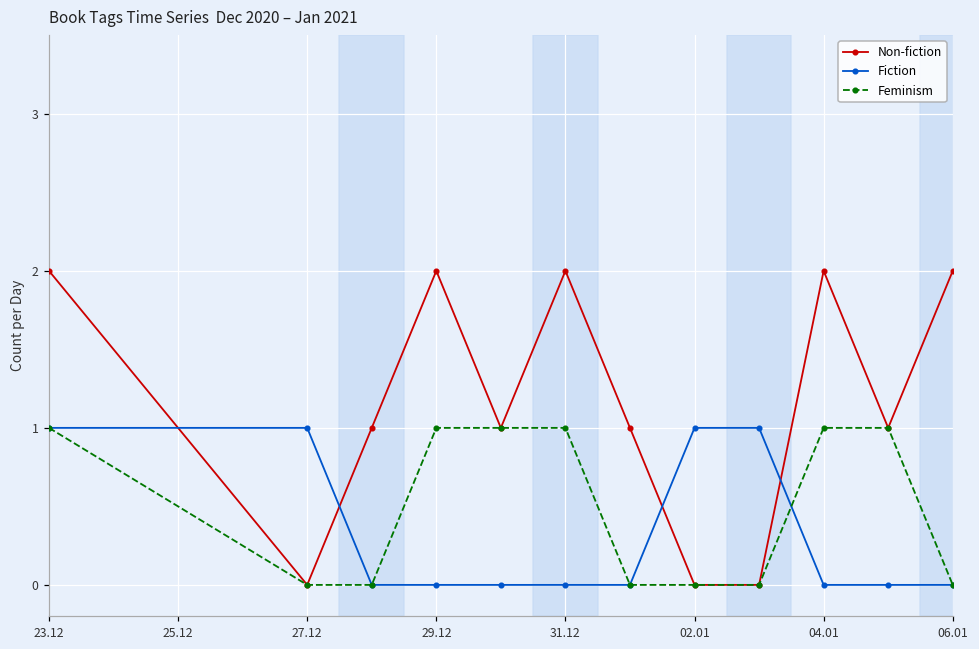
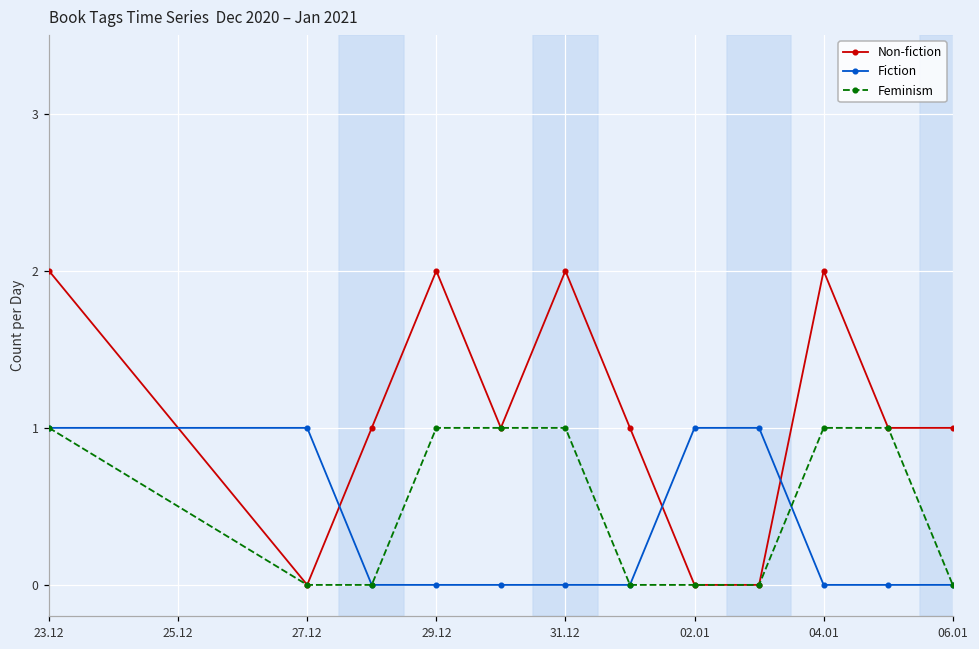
  {
    "Non-fiction": {
      "23.12": 2,
      "29.12": 2,
      "31.12": 2,
      "04.01": 2,
-     "06.01": 2
+     "06.01": 1
    },
    "Fiction": {
      "27.12": 1,
      "29.12": 0,
      "31.12": 0,
      "02.01": 1,
      "04.01": 0
    },
    "Feminism": {
      "29.12": 1,
      "31.12": 1,
      "04.01": 1
    }
  }
